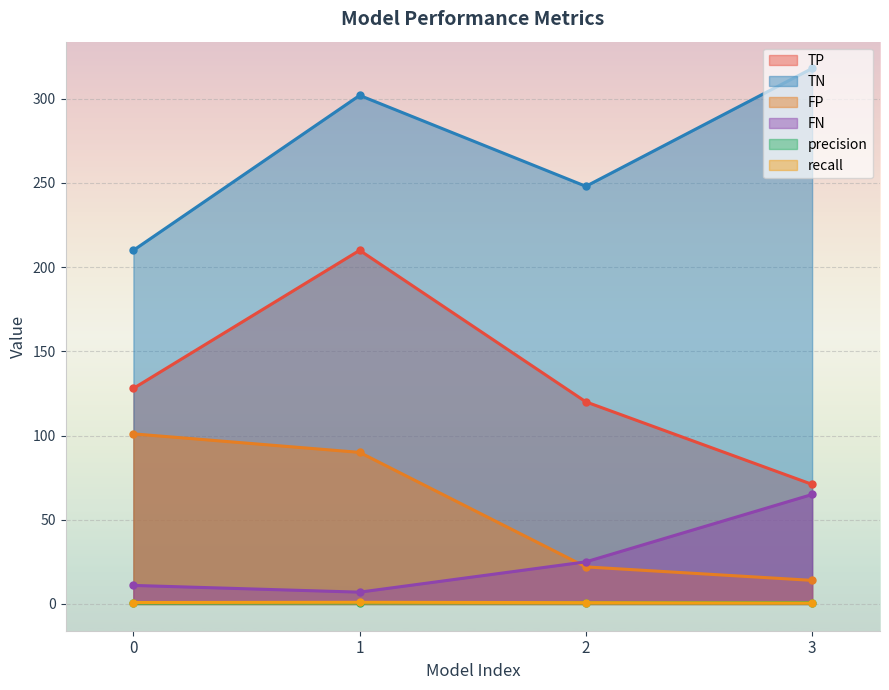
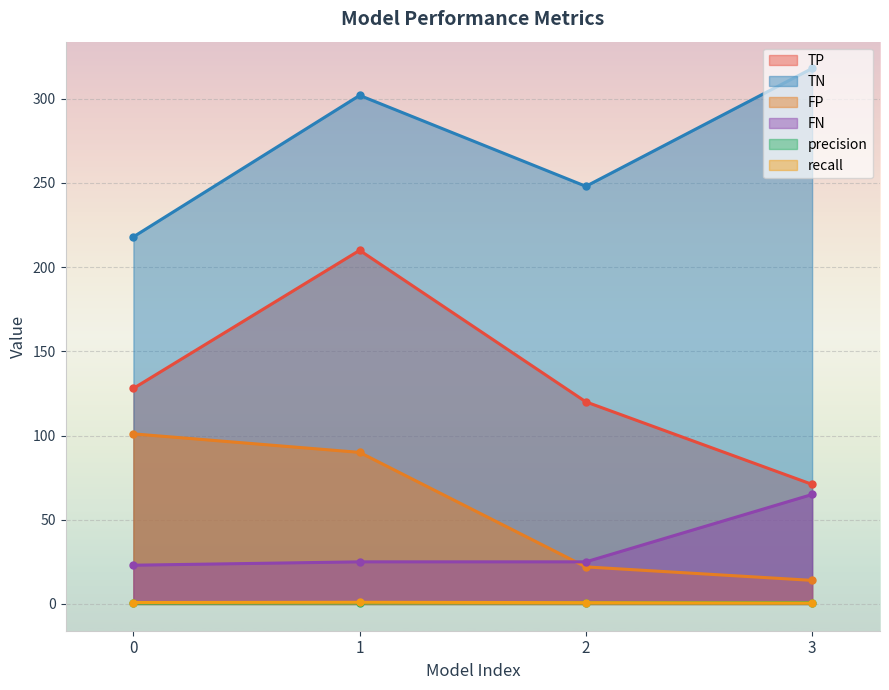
  {
    "TN": {
-     "0": 210,
+     "0": 218,
      "1": 302,
      "2": 248
    },
    "FN": {
-     "0": 11,
-     "1": 7,
+     "0": 23,
+     "1": 25,
      "2": 25,
      "3": 65
    }
  }
